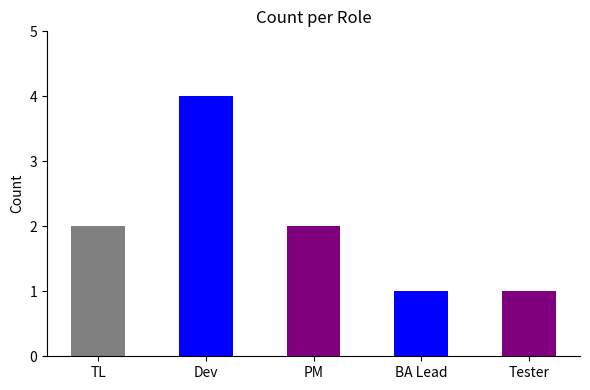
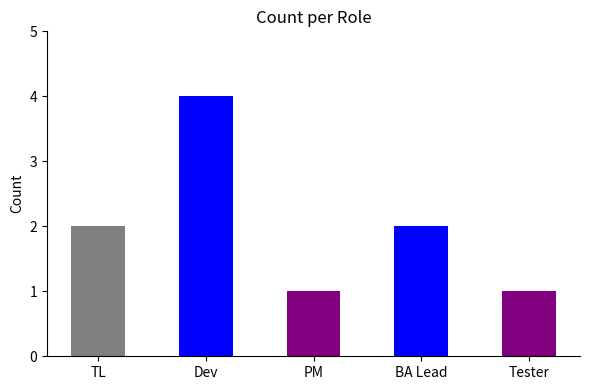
  {
    "TL": 2,
    "Dev": 4,
-   "PM": 2,
-   "BA Lead": 1,
+   "PM": 1,
+   "BA Lead": 2,
    "Tester": 1
  }
